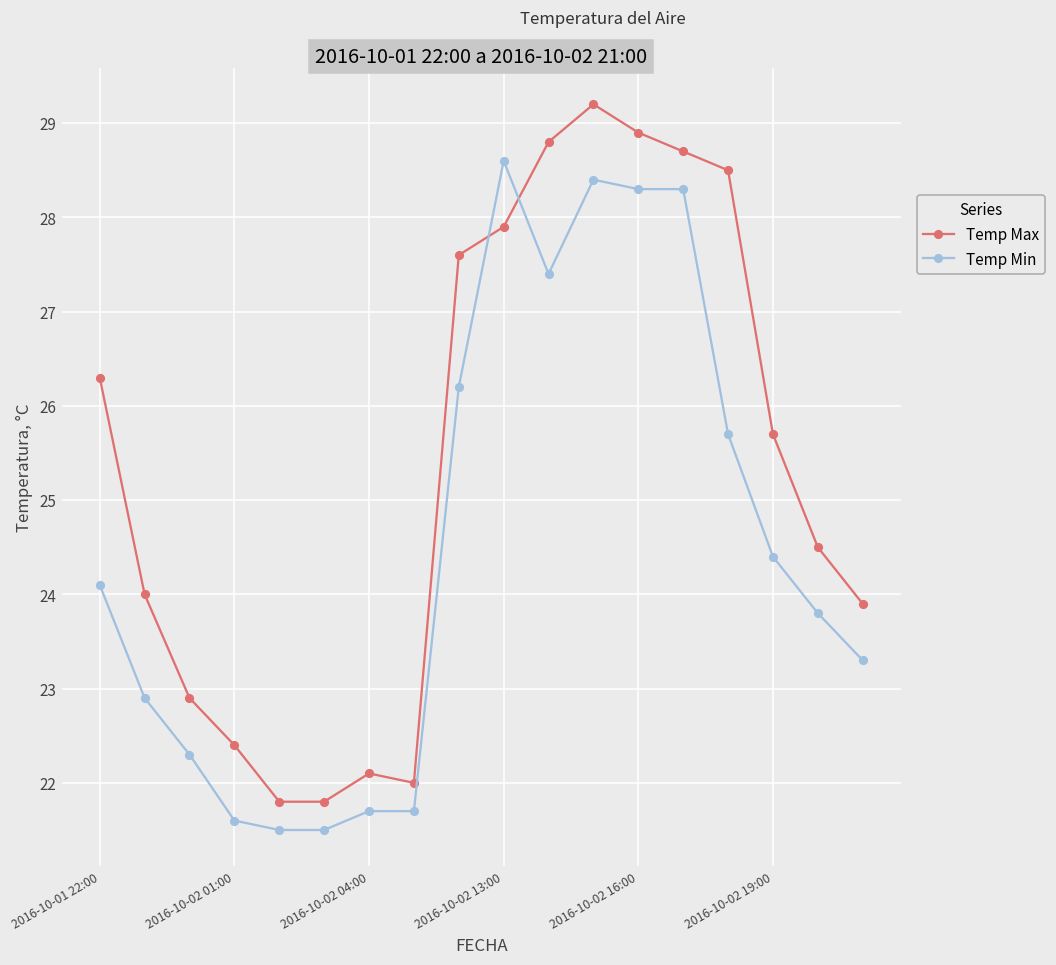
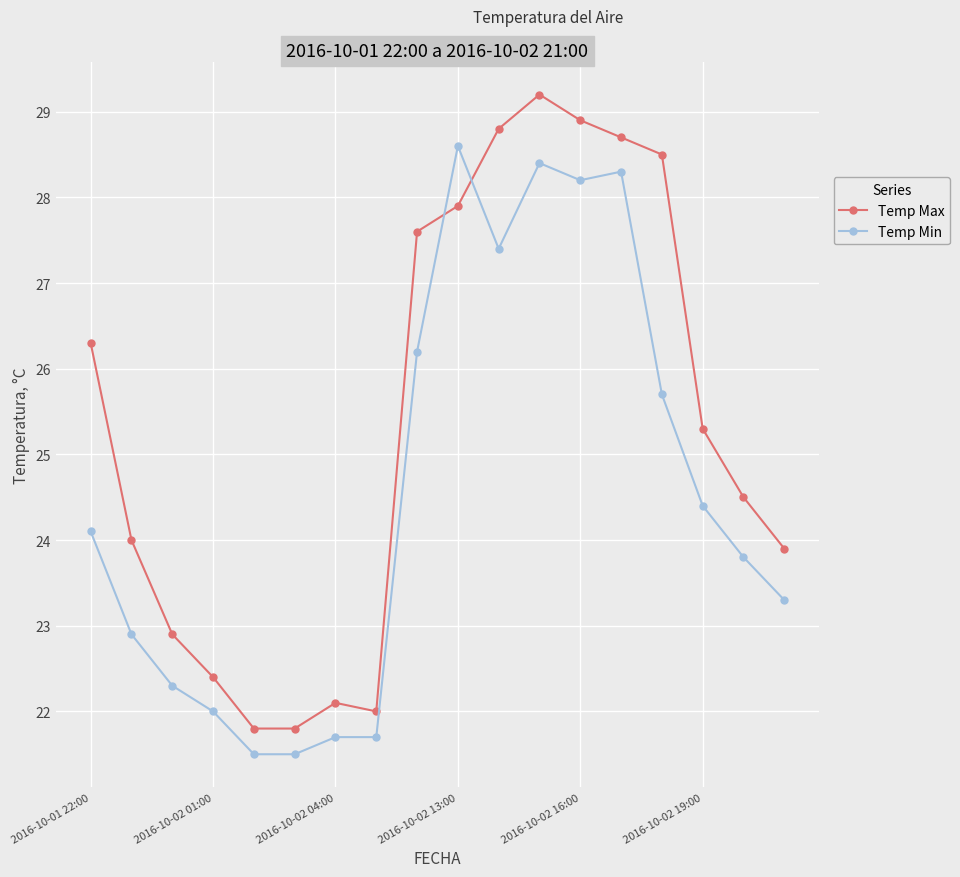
  {
    "Temp Max": {
      "2016-10-01 22:00": 26.3,
      "2016-10-02 01:00": 22.4,
      "2016-10-02 04:00": 22.1,
      "2016-10-02 13:00": 27.9,
      "2016-10-02 16:00": 28.9,
-     "2016-10-02 19:00": 25.7
+     "2016-10-02 19:00": 25.3
    },
    "Temp Min": {
      "2016-10-01 22:00": 24.1,
-     "2016-10-02 01:00": 21.6,
+     "2016-10-02 01:00": 22.0,
      "2016-10-02 04:00": 21.7,
      "2016-10-02 13:00": 28.6,
-     "2016-10-02 16:00": 28.3,
+     "2016-10-02 16:00": 28.2,
      "2016-10-02 19:00": 24.4
    }
  }
